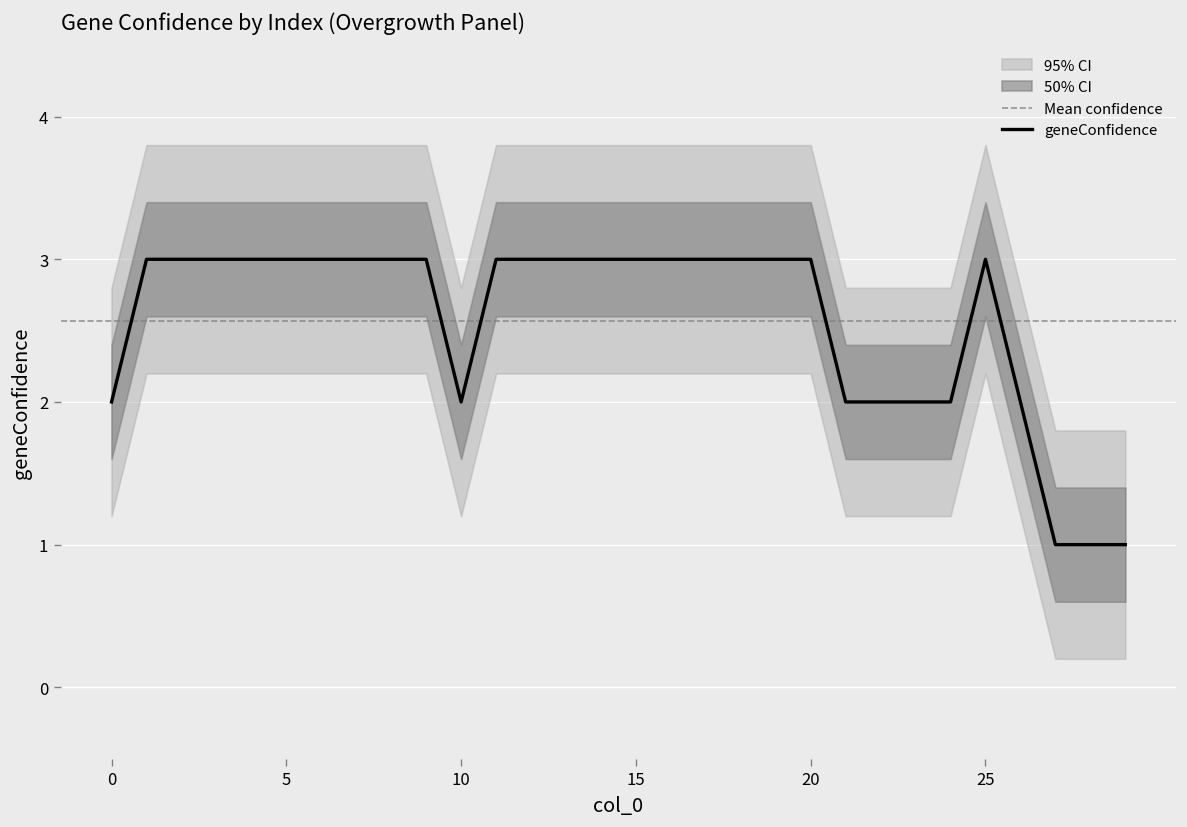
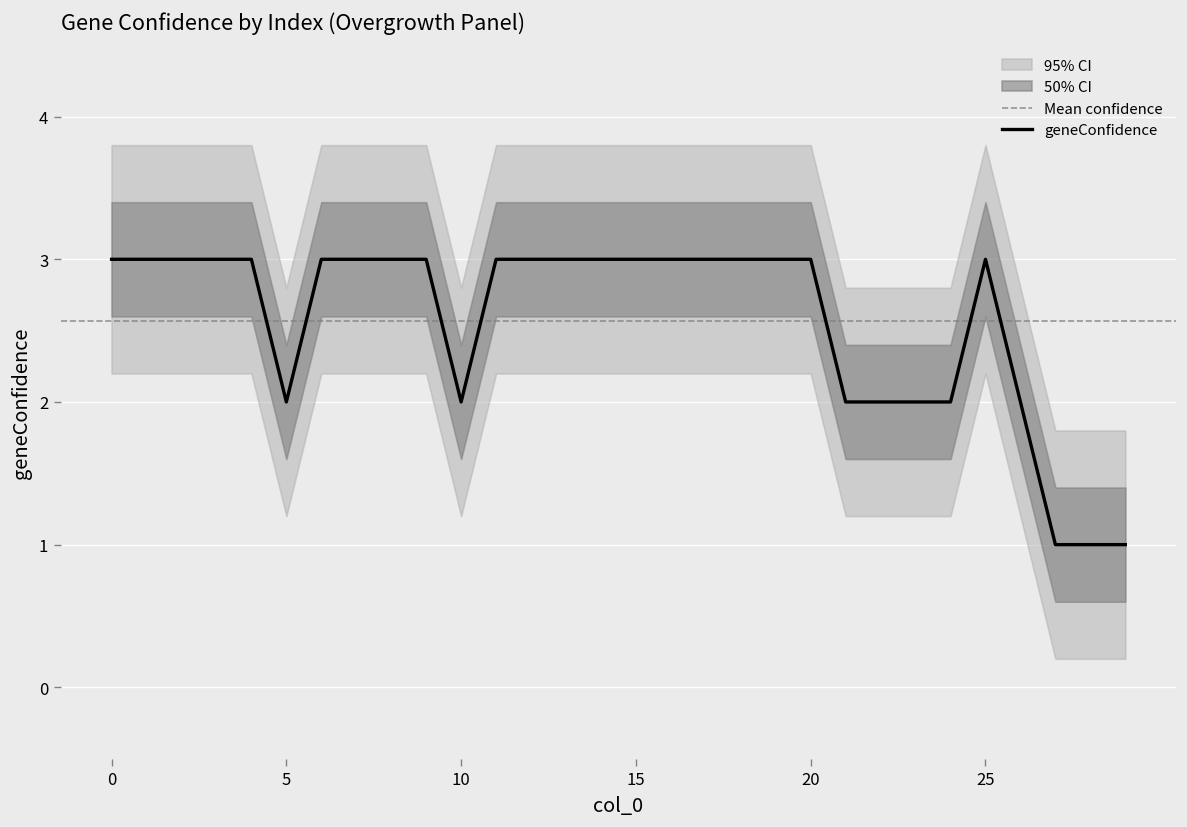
  {
    "geneConfidence": {
-     "0": 2,
-     "5": 3,
+     "0": 3,
+     "5": 2,
      "10": 2,
      "15": 3,
      "20": 3,
      "25": 3
    }
  }
